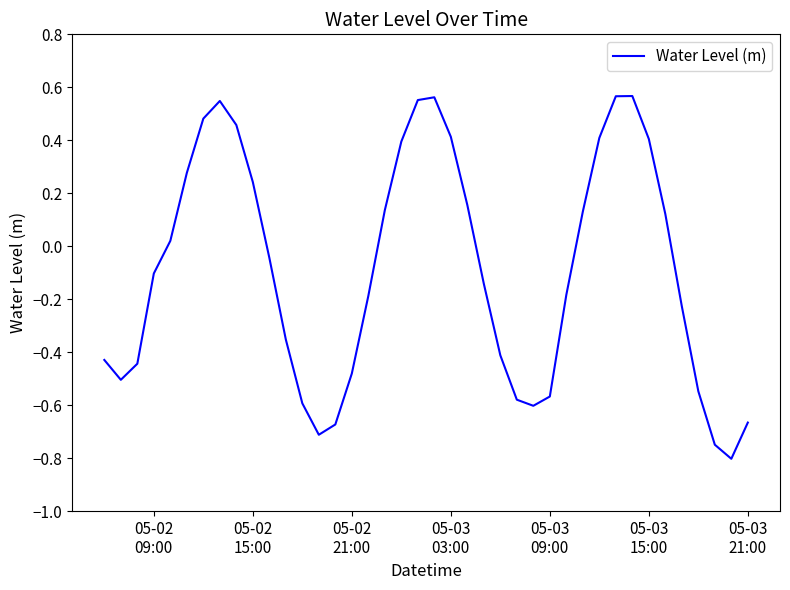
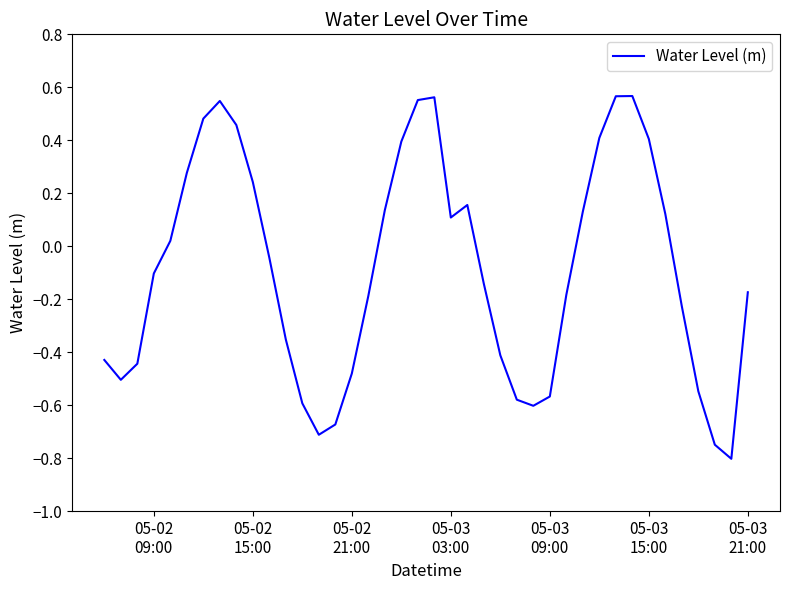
  {
    "05-02 09:00": -0.10,
    "05-02 15:00": 0.24,
    "05-02 21:00": -0.48,
-   "05-03 03:00": 0.41,
+   "05-03 03:00": 0.11,
    "05-03 09:00": -0.57,
    "05-03 15:00": 0.40,
-   "05-03 21:00": -0.67
+   "05-03 21:00": -0.17
  }
